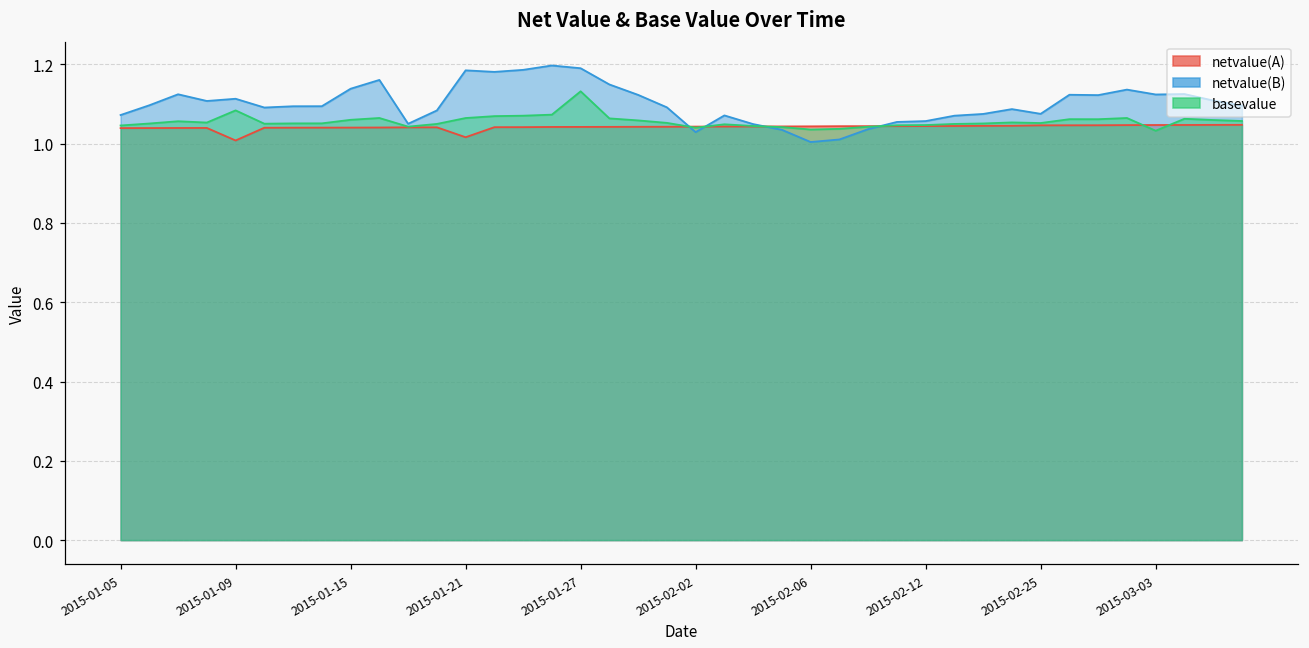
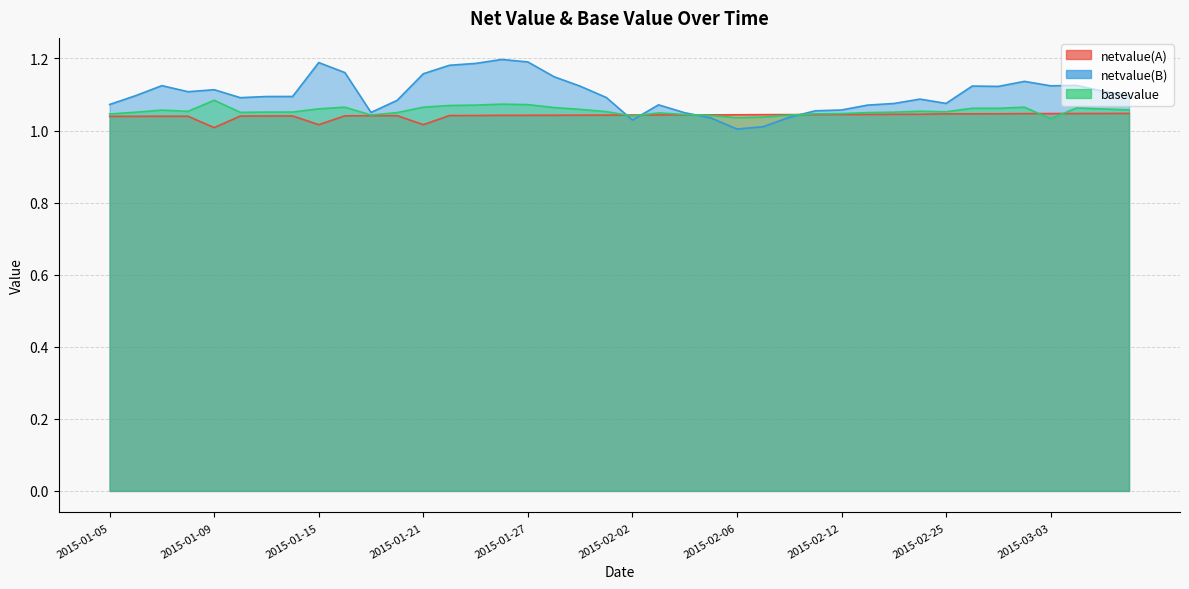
  {
    "netvalue(A)": {
      "2015-01-09": 1.01,
-     "2015-01-15": 1.04,
+     "2015-01-15": 1.02,
      "2015-01-21": 1.02,
      "2015-01-27": 1.04,
      "2015-02-06": 1.04,
      "2015-03-03": 1.05
    },
    "netvalue(B)": {
      "2015-01-05": 1.07,
      "2015-01-09": 1.11,
-     "2015-01-15": 1.14,
-     "2015-01-21": 1.18,
+     "2015-01-15": 1.19,
+     "2015-01-21": 1.16,
      "2015-01-27": 1.19,
      "2015-02-02": 1.03,
      "2015-02-06": 1.00,
      "2015-02-12": 1.06,
      "2015-02-25": 1.08,
      "2015-03-03": 1.12
    },
    "basevalue": {
      "2015-01-09": 1.08,
      "2015-01-15": 1.06,
      "2015-01-21": 1.06,
-     "2015-01-27": 1.13,
+     "2015-01-27": 1.07,
      "2015-02-06": 1.04,
      "2015-03-03": 1.03
    }
  }
